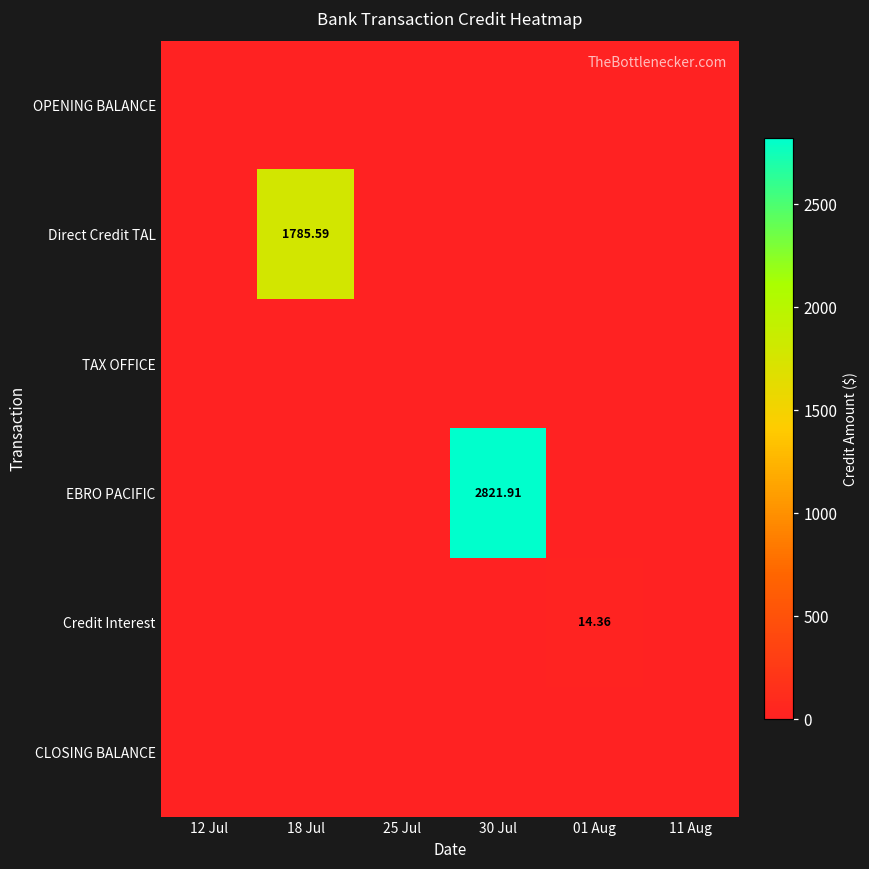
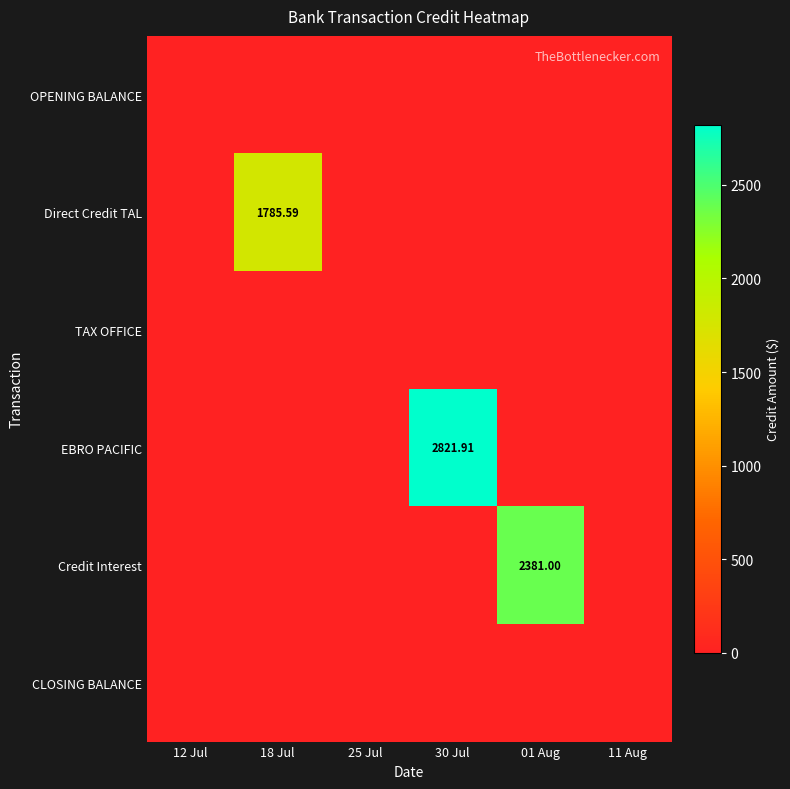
  {
    "Direct Credit TAL": {
      "18 Jul": 1785.59
    },
    "EBRO PACIFIC": {
      "30 Jul": 2821.91
    },
    "Credit Interest": {
-     "01 Aug": 14.36
+     "01 Aug": 2381.00
    }
  }
